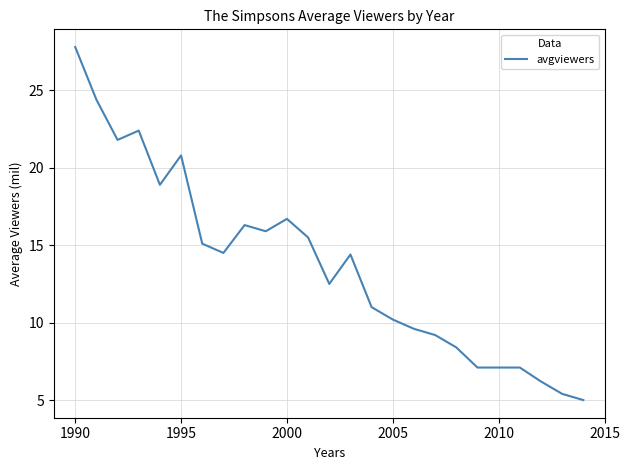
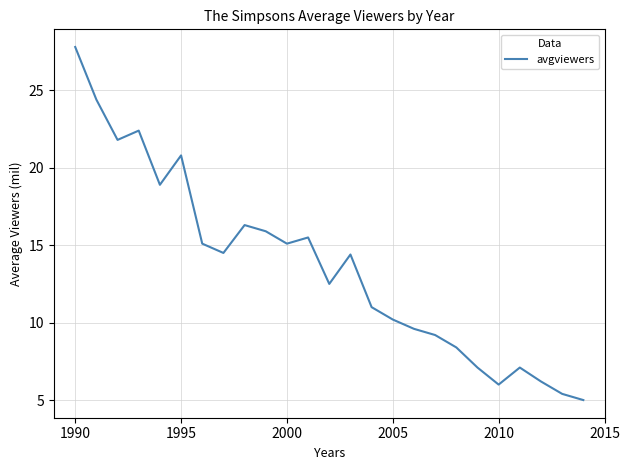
  {
    "1990": 27.8,
    "1995": 20.8,
-   "2000": 16.7,
+   "2000": 15.1,
    "2005": 10.2,
-   "2010": 7.1
+   "2010": 6.0
  }
